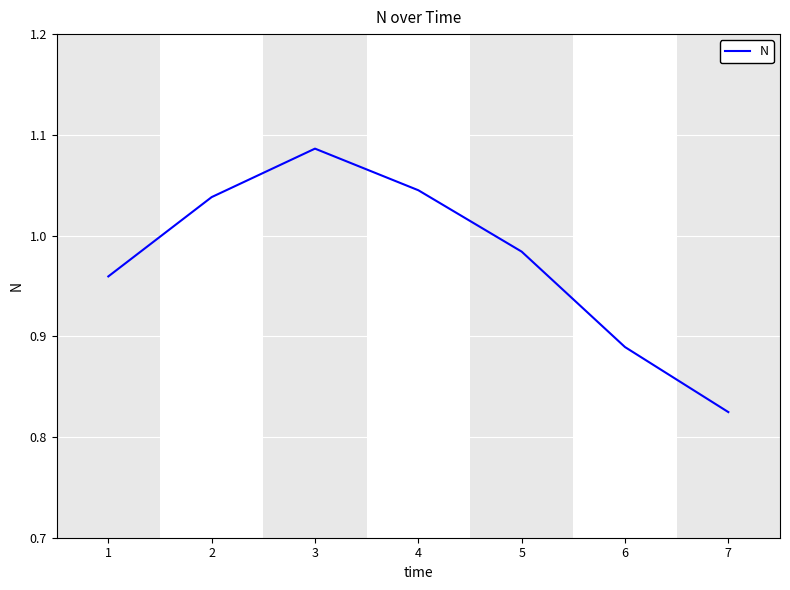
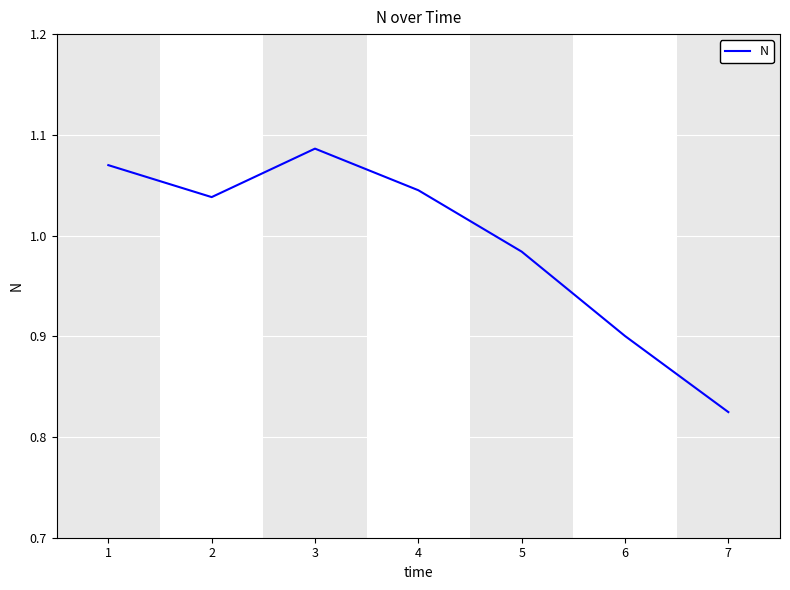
  {
-   "1": 0.959,
+   "1": 1.070,
    "2": 1.038,
    "3": 1.086,
    "4": 1.045,
    "5": 0.984,
-   "6": 0.889,
+   "6": 0.900,
    "7": 0.825
  }
